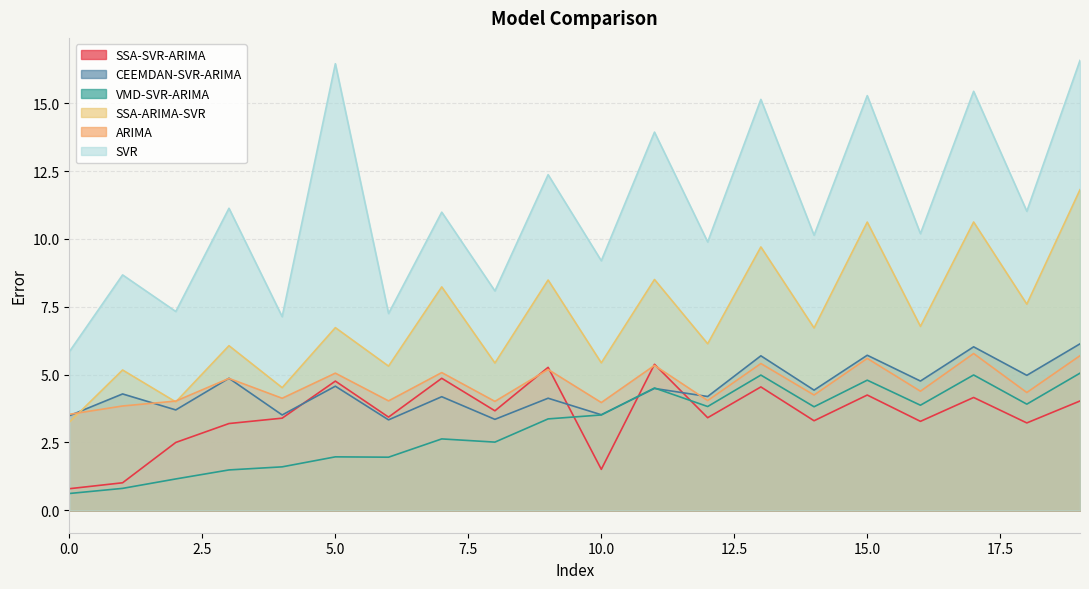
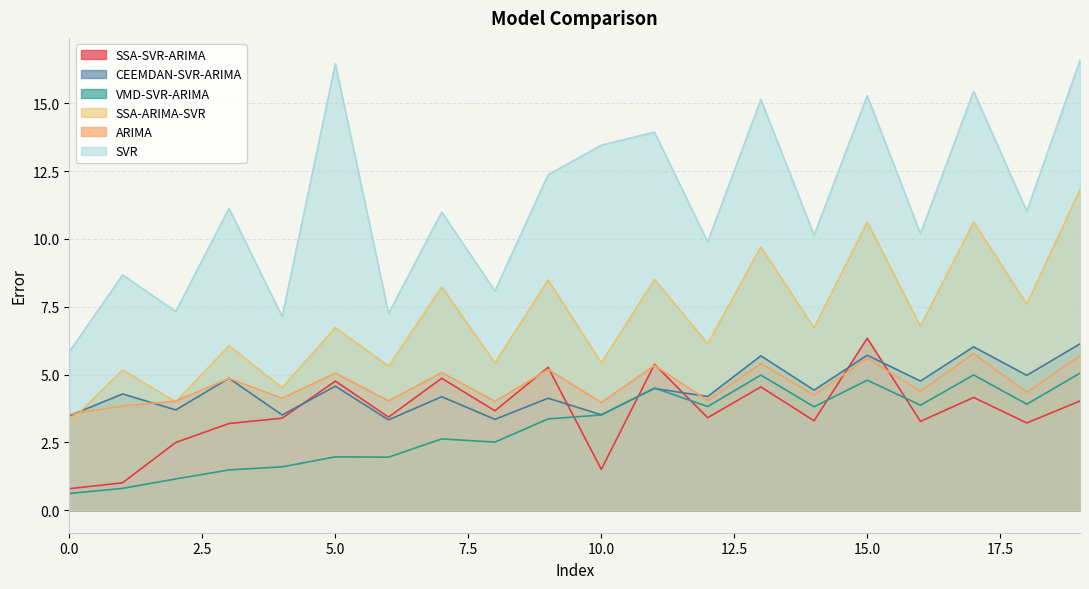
  {
    "SSA-SVR-ARIMA": {
      "0.0": 0.8,
      "5.0": 4.8,
      "10.0": 1.5,
-     "15.0": 4.2
+     "15.0": 6.3
    },
    "SVR": {
      "0.0": 5.8,
      "5.0": 16.5,
-     "10.0": 9.2,
+     "10.0": 13.5,
      "15.0": 15.3
    }
  }
